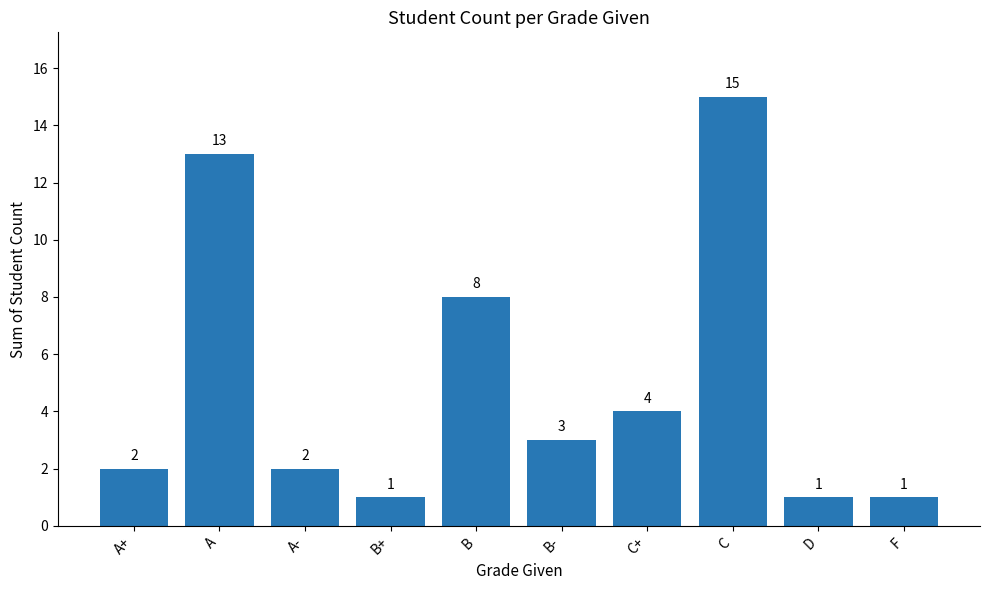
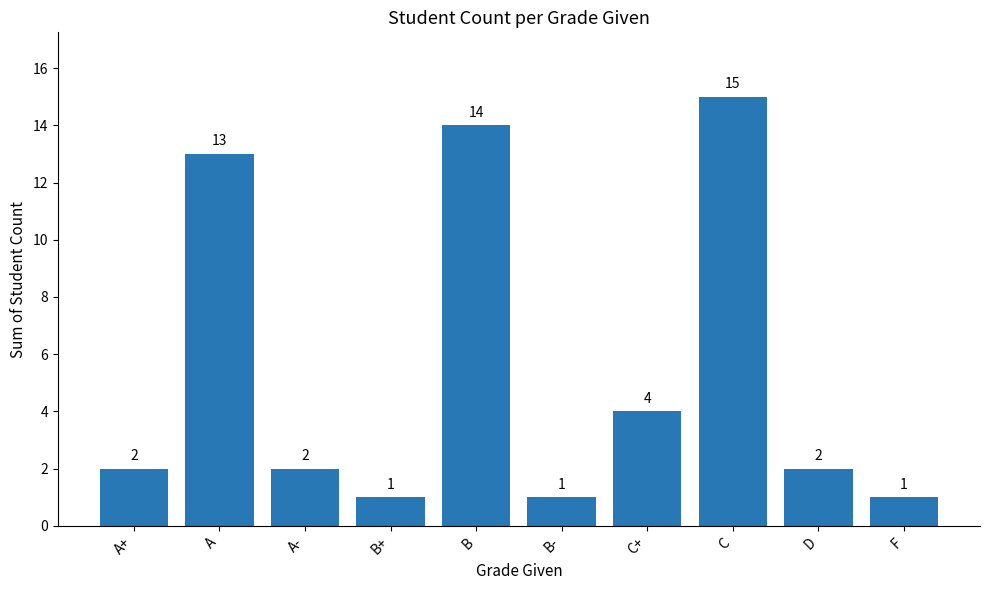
  {
    "A+": 2,
    "A": 13,
    "A-": 2,
    "B+": 1,
-   "B": 8,
-   "B-": 3,
+   "B": 14,
+   "B-": 1,
    "C+": 4,
    "C": 15,
-   "D": 1,
+   "D": 2,
    "F": 1
  }
